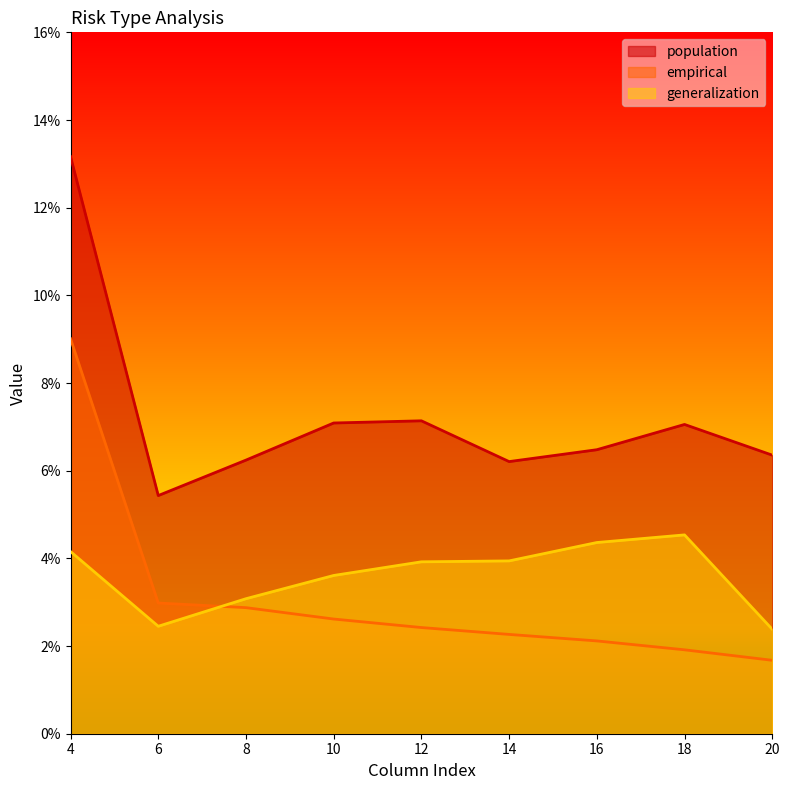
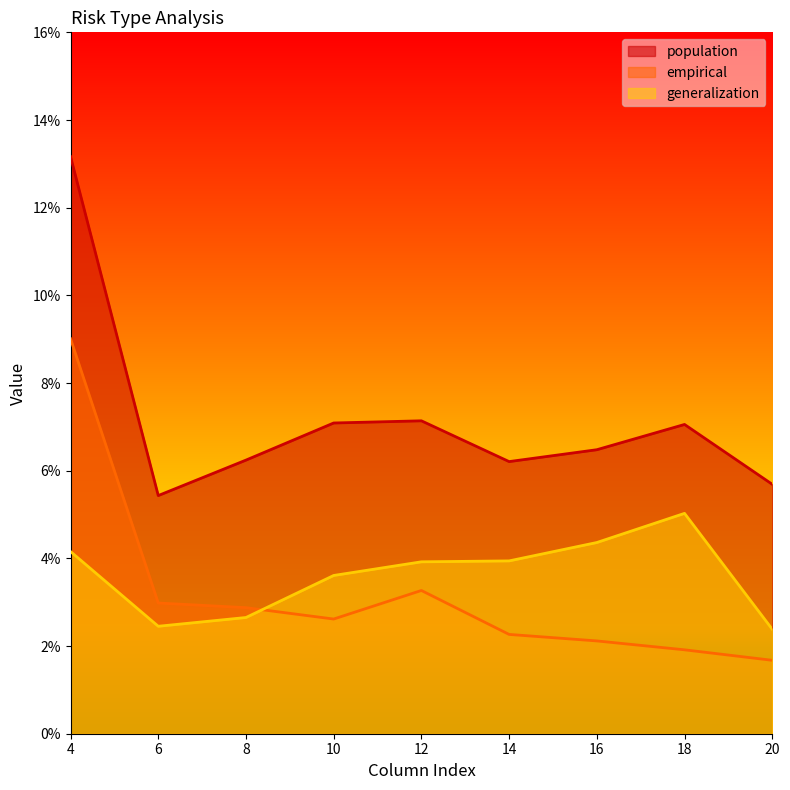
  {
    "population": {
      "4": "13.2%",
      "6": "5.4%",
      "8": "6.2%",
      "10": "7.1%",
      "12": "7.1%",
      "14": "6.2%",
      "16": "6.5%",
      "18": "7.1%",
-     "20": "6.4%"
+     "20": "5.7%"
    },
    "empirical": {
      "4": "9.0%",
      "6": "3.0%",
      "8": "2.9%",
      "10": "2.6%",
-     "12": "2.4%",
+     "12": "3.3%",
      "14": "2.3%",
      "16": "2.1%",
      "18": "1.9%",
      "20": "1.7%"
    },
    "generalization": {
      "4": "4.2%",
      "6": "2.5%",
-     "8": "3.1%",
+     "8": "2.7%",
      "10": "3.6%",
      "12": "3.9%",
      "14": "3.9%",
      "16": "4.4%",
-     "18": "4.5%",
+     "18": "5.0%",
      "20": "2.4%"
    }
  }
